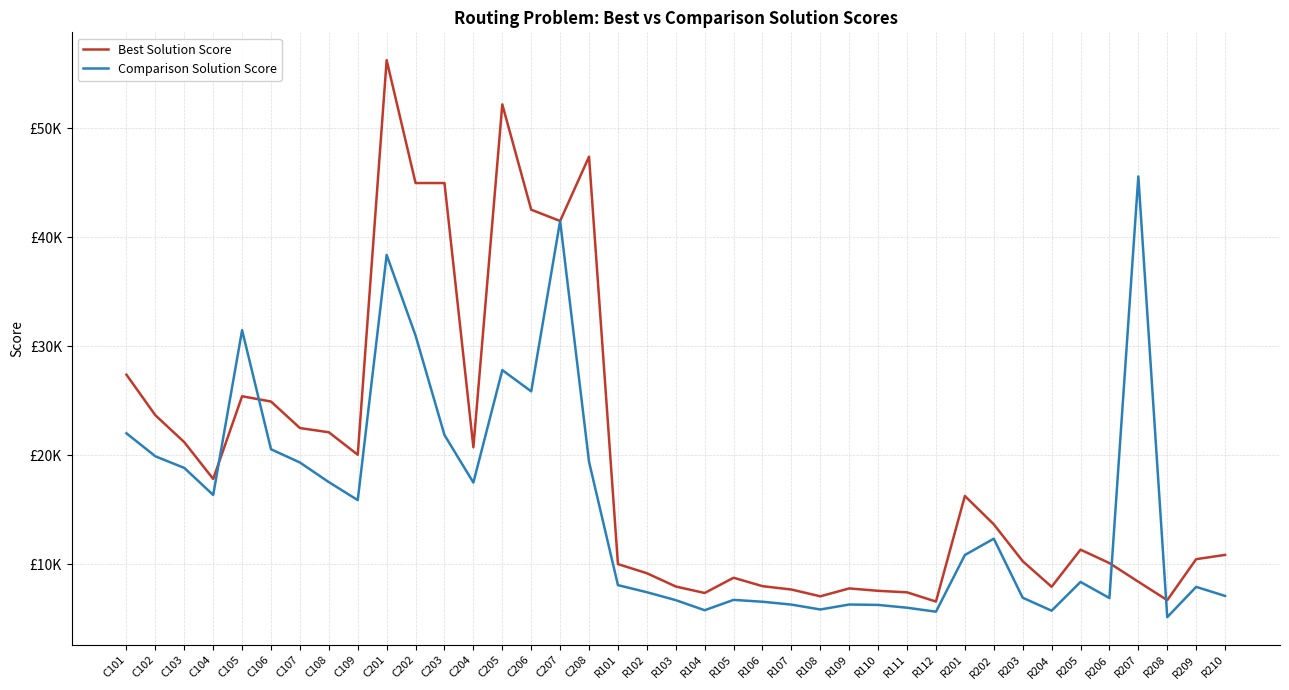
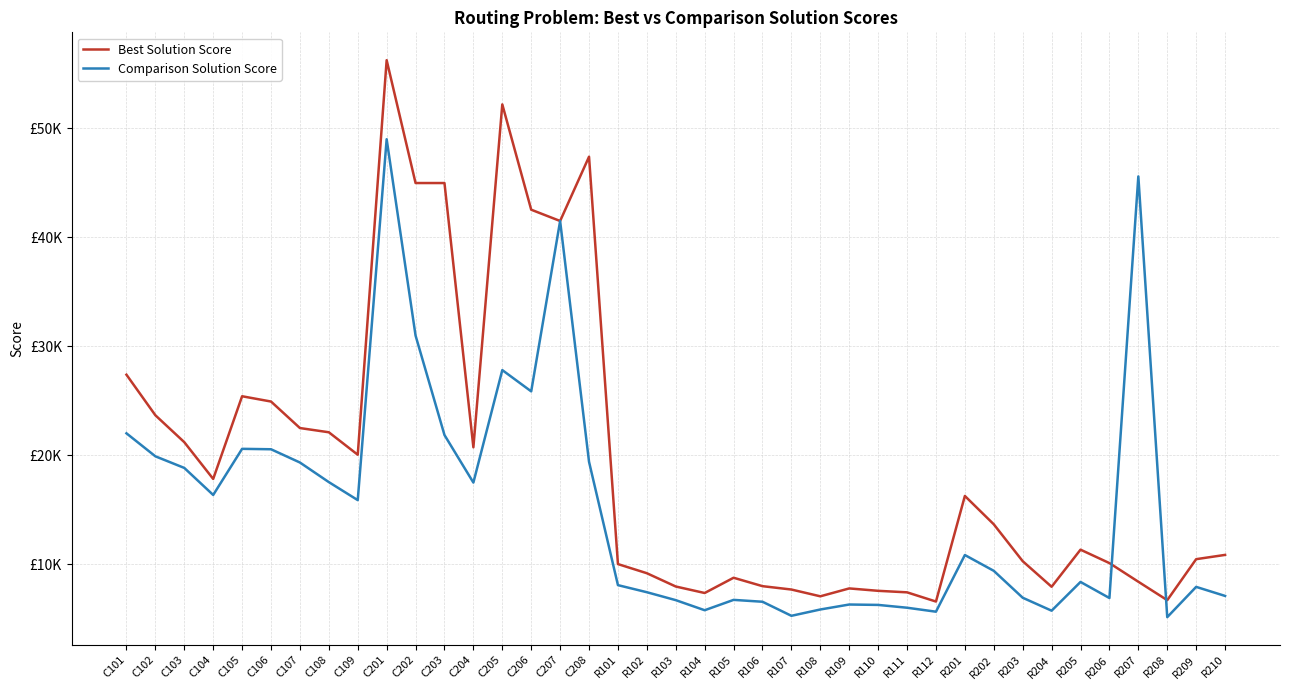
  {
    "Best Solution Score": {
      "C101": "£27400",
      "C102": "£23700",
      "C103": "£21200",
      "C104": "£17800",
      "C105": "£25400",
      "C106": "£24900",
      "C107": "£22500",
      "C108": "£22100",
      "C109": "£20000",
      "C201": "£56200",
      "C202": "£45000",
      "C203": "£45000",
      "C204": "£20700",
      "C205": "£52200",
      "C206": "£42500",
      "C208": "£47400",
      "R101": "£10000",
      "R102": "£9200",
      "R103": "£7900",
      "R104": "£7300",
      "R105": "£8700",
      "R106": "£8000",
      "R107": "£7700",
      "R108": "£7000",
      "R109": "£7800",
      "R110": "£7500",
      "R111": "£7400",
      "R112": "£6600",
      "R201": "£16300",
      "R202": "£13700",
      "R203": "£10300",
      "R204": "£7900",
      "R205": "£11300",
      "R206": "£10100",
      "R207": "£8400",
      "R208": "£6700",
      "R209": "£10500",
      "R210": "£10800"
    },
    "Comparison Solution Score": {
      "C101": "£22000",
      "C102": "£19900",
      "C103": "£18800",
      "C104": "£16300",
-     "C105": "£31500",
+     "C105": "£20600",
      "C106": "£20500",
      "C107": "£19300",
      "C108": "£17500",
      "C109": "£15900",
-     "C201": "£38400",
+     "C201": "£49000",
      "C202": "£31000",
      "C203": "£21800",
      "C204": "£17500",
      "C205": "£27800",
      "C206": "£25900",
      "C208": "£19400",
      "R101": "£8100",
      "R102": "£7400",
      "R103": "£6700",
      "R104": "£5800",
      "R105": "£6700",
      "R106": "£6500",
-     "R107": "£6300",
+     "R107": "£5300",
      "R108": "£5800",
      "R109": "£6300",
      "R110": "£6300",
      "R111": "£6000",
      "R112": "£5600",
      "R201": "£10800",
-     "R202": "£12300",
+     "R202": "£9400",
      "R203": "£6900",
      "R204": "£5700",
      "R205": "£8400",
      "R206": "£6900",
      "R207": "£45600",
      "R208": "£5100",
      "R209": "£7900",
      "R210": "£7100"
    }
  }
